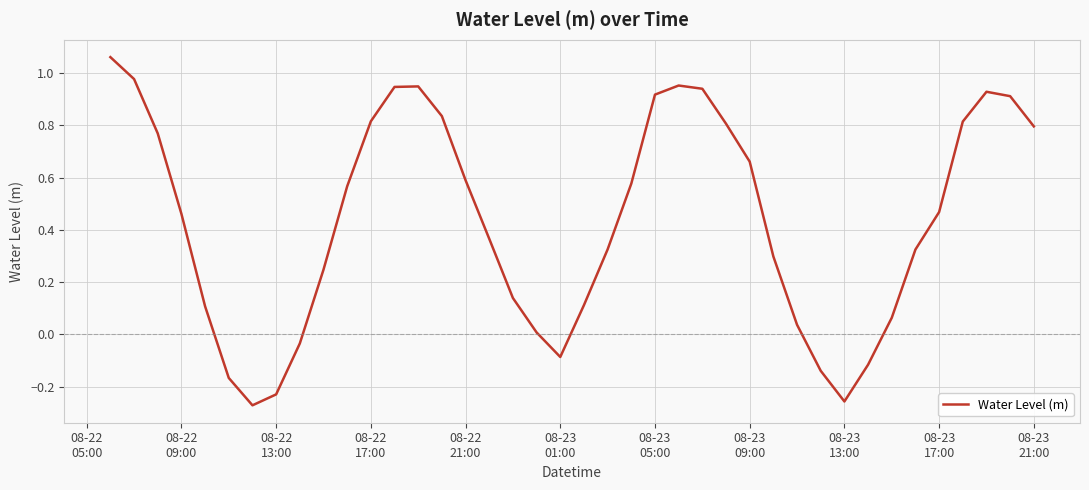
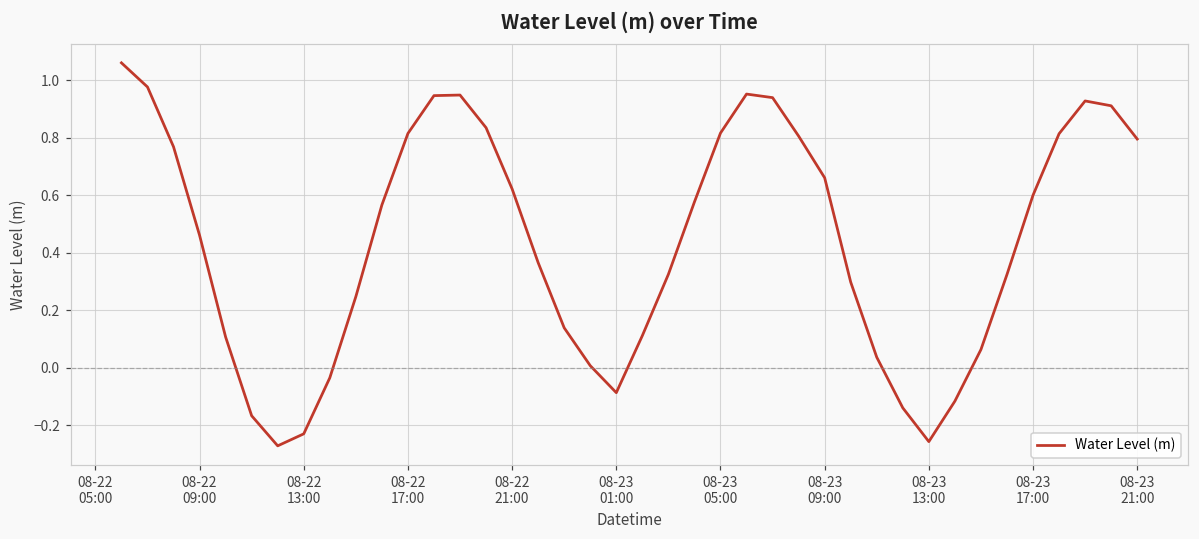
  {
    "08-22 09:00": 0.46,
    "08-22 13:00": -0.23,
    "08-22 17:00": 0.82,
-   "08-22 21:00": 0.59,
+   "08-22 21:00": 0.62,
    "08-23 01:00": -0.09,
-   "08-23 05:00": 0.92,
+   "08-23 05:00": 0.82,
    "08-23 09:00": 0.66,
    "08-23 13:00": -0.26,
-   "08-23 17:00": 0.47,
+   "08-23 17:00": 0.60,
    "08-23 21:00": 0.80
  }
